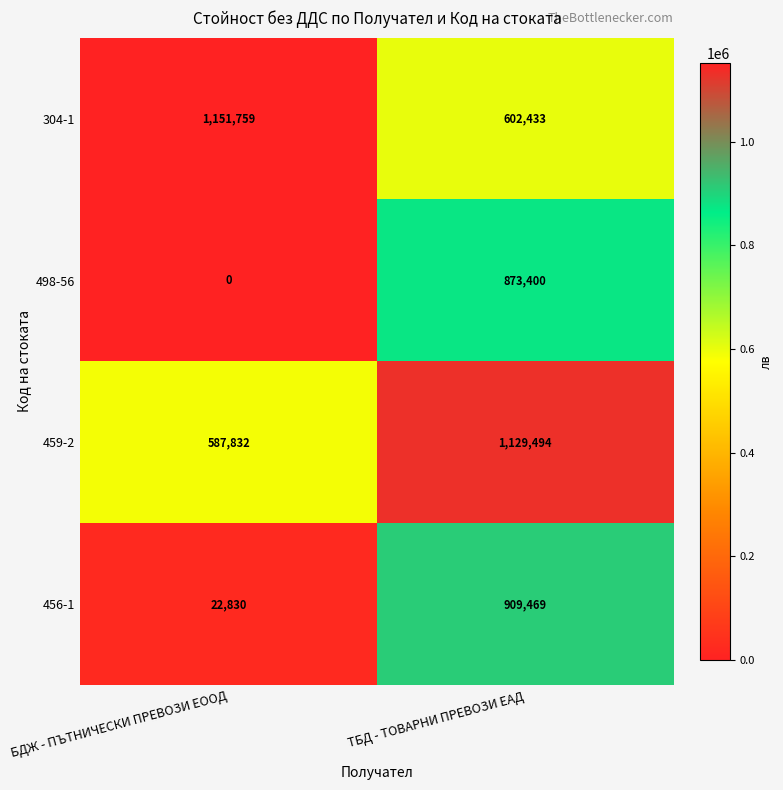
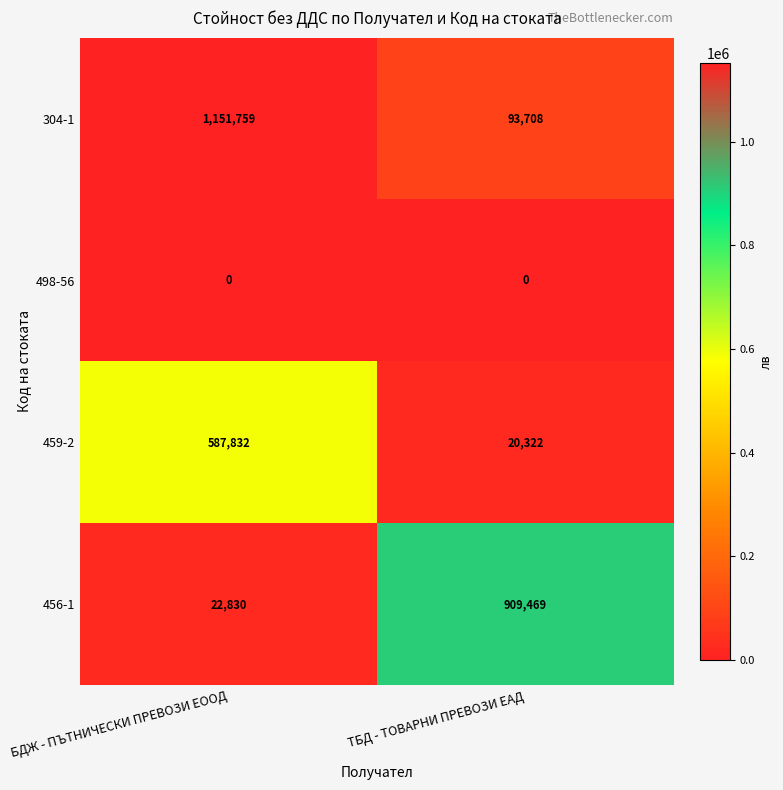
  {
    "304-1": {
      "БДЖ - ПЪТНИЧЕСКИ ПРЕВОЗИ ЕООД": "1,151,759",
-     "ТБД - ТОВАРНИ ПРЕВОЗИ ЕАД": "602,433"
+     "ТБД - ТОВАРНИ ПРЕВОЗИ ЕАД": "93,708"
    },
    "498-56": {
      "БДЖ - ПЪТНИЧЕСКИ ПРЕВОЗИ ЕООД": "0",
-     "ТБД - ТОВАРНИ ПРЕВОЗИ ЕАД": "873,400"
+     "ТБД - ТОВАРНИ ПРЕВОЗИ ЕАД": "0"
    },
    "459-2": {
      "БДЖ - ПЪТНИЧЕСКИ ПРЕВОЗИ ЕООД": "587,832",
-     "ТБД - ТОВАРНИ ПРЕВОЗИ ЕАД": "1,129,494"
+     "ТБД - ТОВАРНИ ПРЕВОЗИ ЕАД": "20,322"
    },
    "456-1": {
      "БДЖ - ПЪТНИЧЕСКИ ПРЕВОЗИ ЕООД": "22,830",
      "ТБД - ТОВАРНИ ПРЕВОЗИ ЕАД": "909,469"
    }
  }
